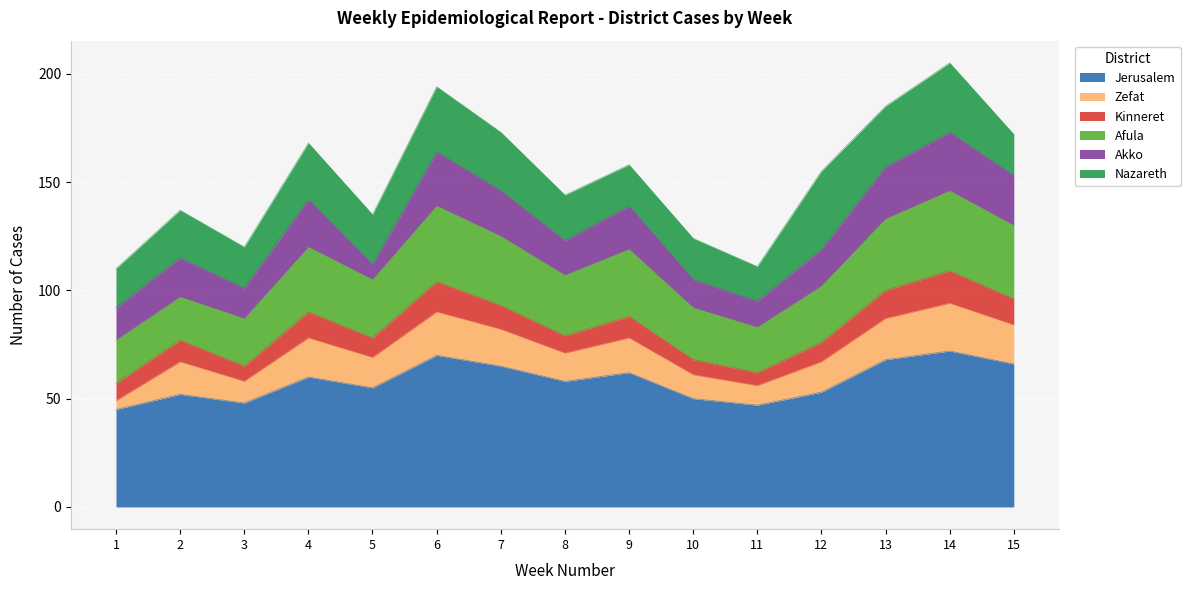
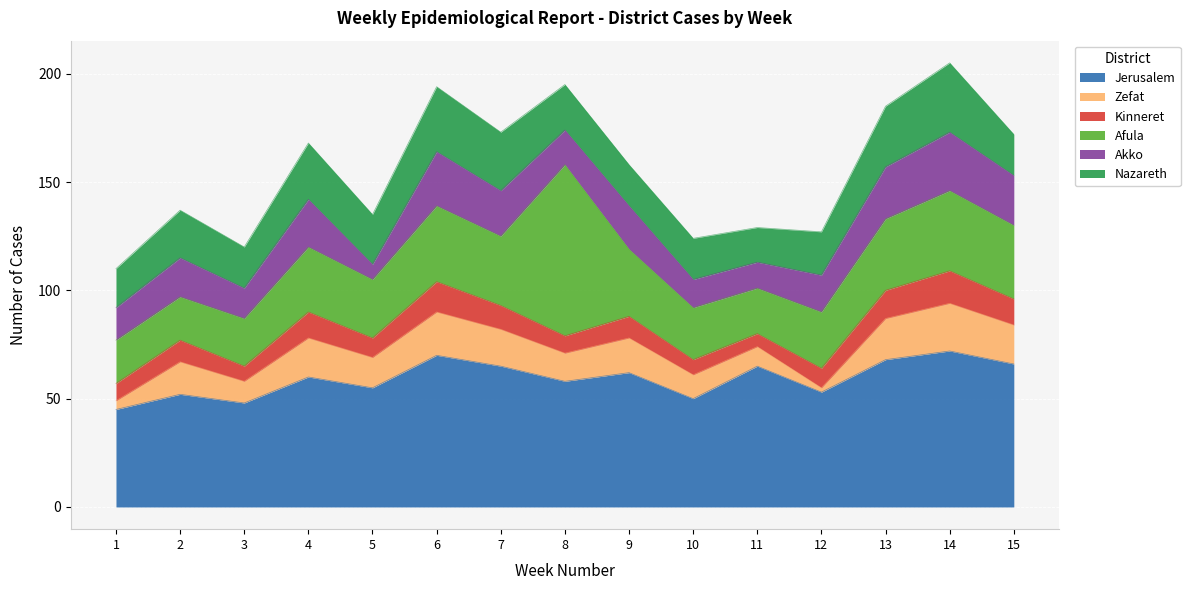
  {
    "Jerusalem": {
      "1": 45,
      "2": 52,
      "3": 48,
      "4": 60,
      "5": 55,
      "6": 70,
      "7": 65,
      "8": 58,
      "9": 62,
      "10": 50,
-     "11": 47,
+     "11": 65,
      "12": 53,
      "13": 68,
      "14": 72,
      "15": 66
    },
    "Zefat": {
      "1": 4,
      "2": 15,
      "3": 10,
      "4": 18,
      "5": 14,
      "6": 20,
      "7": 17,
      "8": 13,
      "9": 16,
      "10": 11,
      "11": 9,
-     "12": 14,
+     "12": 2,
      "13": 19,
      "14": 22,
      "15": 18
    },
    "Kinneret": {
      "1": 8,
      "2": 10,
      "3": 7,
      "4": 12,
      "5": 9,
      "6": 14,
      "7": 11,
      "8": 8,
      "9": 10,
      "10": 7,
      "11": 6,
      "12": 9,
      "13": 13,
      "14": 15,
      "15": 12
    },
    "Afula": {
      "1": 20,
      "2": 20,
      "3": 22,
      "4": 30,
      "5": 27,
      "6": 35,
      "7": 32,
-     "8": 28,
+     "8": 79,
      "9": 31,
      "10": 24,
      "11": 21,
      "12": 26,
      "13": 33,
      "14": 37,
      "15": 34
    },
    "Akko": {
      "1": 15,
      "2": 18,
      "3": 14,
      "4": 22,
      "5": 7,
      "6": 25,
      "7": 21,
      "8": 16,
      "9": 20,
      "10": 13,
      "11": 12,
      "12": 17,
      "13": 24,
      "14": 27,
      "15": 23
    },
    "Nazareth": {
      "1": 18,
      "2": 22,
      "3": 19,
      "4": 26,
      "5": 23,
      "6": 30,
      "7": 27,
      "8": 21,
      "9": 19,
      "10": 19,
      "11": 16,
-     "12": 36,
+     "12": 20,
      "13": 28,
      "14": 32,
      "15": 19
    }
  }
